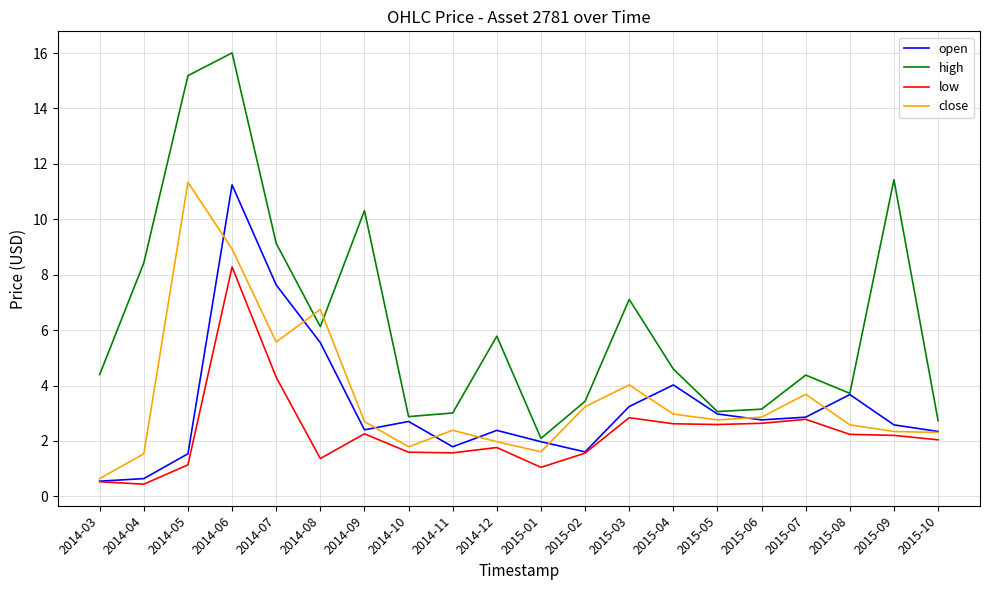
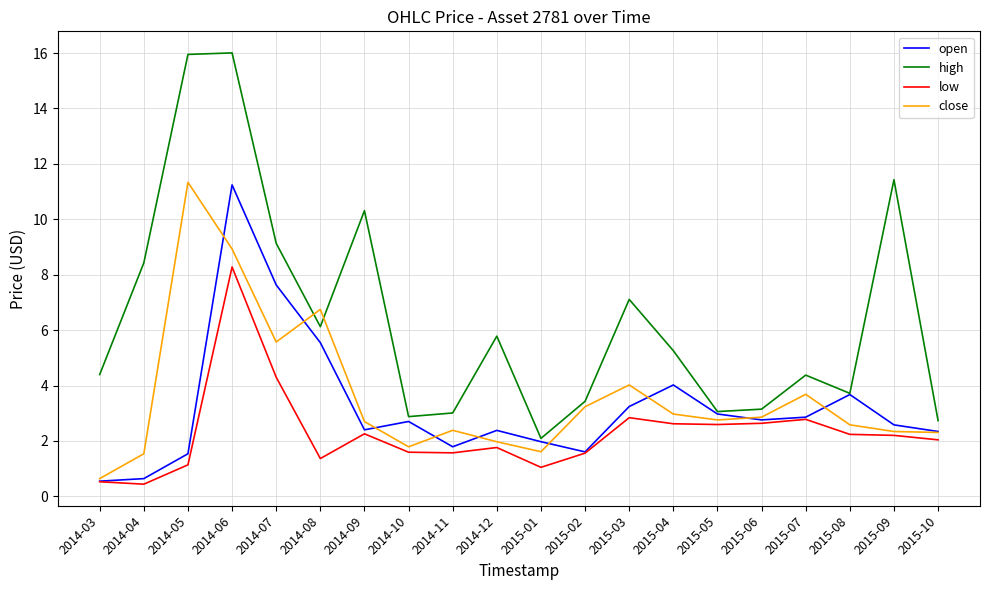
  {
    "open": {
      "2014-04": 0.6,
      "2014-05": 1.5,
      "2014-06": 11.2,
      "2014-07": 7.6,
      "2014-08": 5.5,
      "2014-09": 2.4,
      "2014-10": 2.7,
      "2014-11": 1.8,
      "2014-12": 2.4,
      "2015-01": 2.0,
      "2015-03": 3.2,
      "2015-04": 4.0,
      "2015-06": 2.8,
      "2015-09": 2.6
    },
    "high": {
      "2014-03": 4.4,
      "2014-04": 8.4,
-     "2014-05": 15.2,
+     "2014-05": 15.9,
      "2014-06": 16.0,
      "2014-07": 9.1,
      "2014-08": 6.1,
      "2014-09": 10.3,
      "2014-10": 2.9,
      "2014-11": 3.0,
      "2014-12": 5.8,
      "2015-01": 2.1,
      "2015-02": 3.4,
      "2015-03": 7.1,
-     "2015-04": 4.6,
+     "2015-04": 5.3,
      "2015-06": 3.1,
      "2015-07": 4.4,
      "2015-09": 11.4,
      "2015-10": 2.7
    },
    "low": {
      "2014-04": 0.4,
      "2014-05": 1.1,
      "2014-06": 8.3,
      "2014-07": 4.3,
      "2014-08": 1.4,
      "2014-09": 2.3,
      "2014-10": 1.6,
      "2014-11": 1.6,
      "2014-12": 1.8,
      "2015-01": 1.0,
      "2015-03": 2.8,
      "2015-04": 2.6,
      "2015-05": 2.6,
      "2015-06": 2.6,
      "2015-08": 2.2,
      "2015-09": 2.2,
      "2015-10": 2.0
    },
    "close": {
      "2014-03": 0.6,
      "2014-04": 1.5,
      "2014-05": 11.3,
      "2014-06": 8.9,
      "2014-07": 5.6,
      "2014-08": 6.7,
      "2014-09": 2.7,
      "2014-10": 1.8,
      "2014-11": 2.4,
      "2014-12": 2.0,
      "2015-01": 1.6,
      "2015-02": 3.2,
      "2015-03": 4.0,
      "2015-04": 3.0,
      "2015-05": 2.8,
      "2015-06": 2.9,
      "2015-07": 3.7,
      "2015-08": 2.6,
      "2015-09": 2.3
    }
  }
